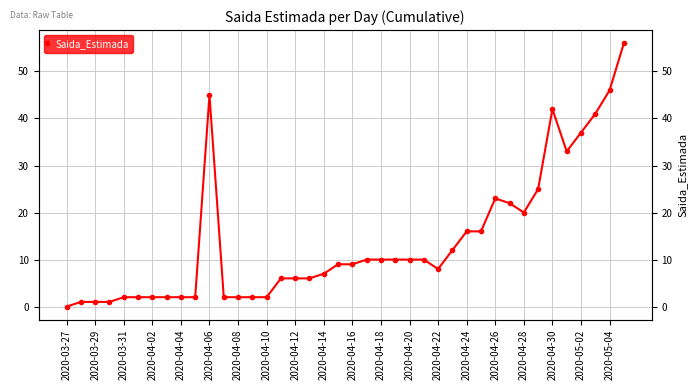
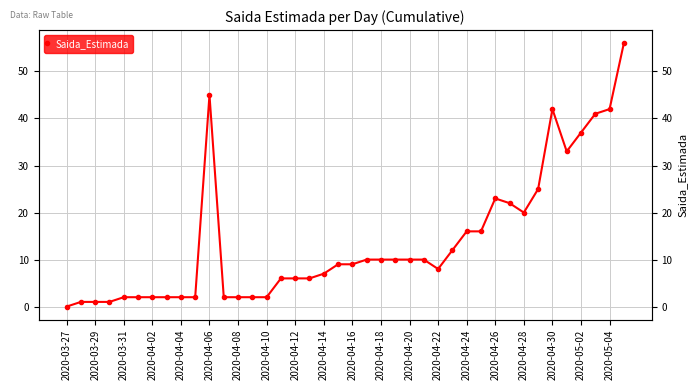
  {
    "2020-03-27": 0,
    "2020-03-29": 1,
    "2020-03-31": 2,
    "2020-04-02": 2,
    "2020-04-04": 2,
    "2020-04-06": 45,
    "2020-04-08": 2,
    "2020-04-10": 2,
    "2020-04-12": 6,
    "2020-04-14": 7,
    "2020-04-16": 9,
    "2020-04-18": 10,
    "2020-04-20": 10,
    "2020-04-22": 8,
    "2020-04-24": 16,
    "2020-04-26": 23,
    "2020-04-28": 20,
    "2020-04-30": 42,
    "2020-05-02": 37,
-   "2020-05-04": 46
+   "2020-05-04": 42
  }
